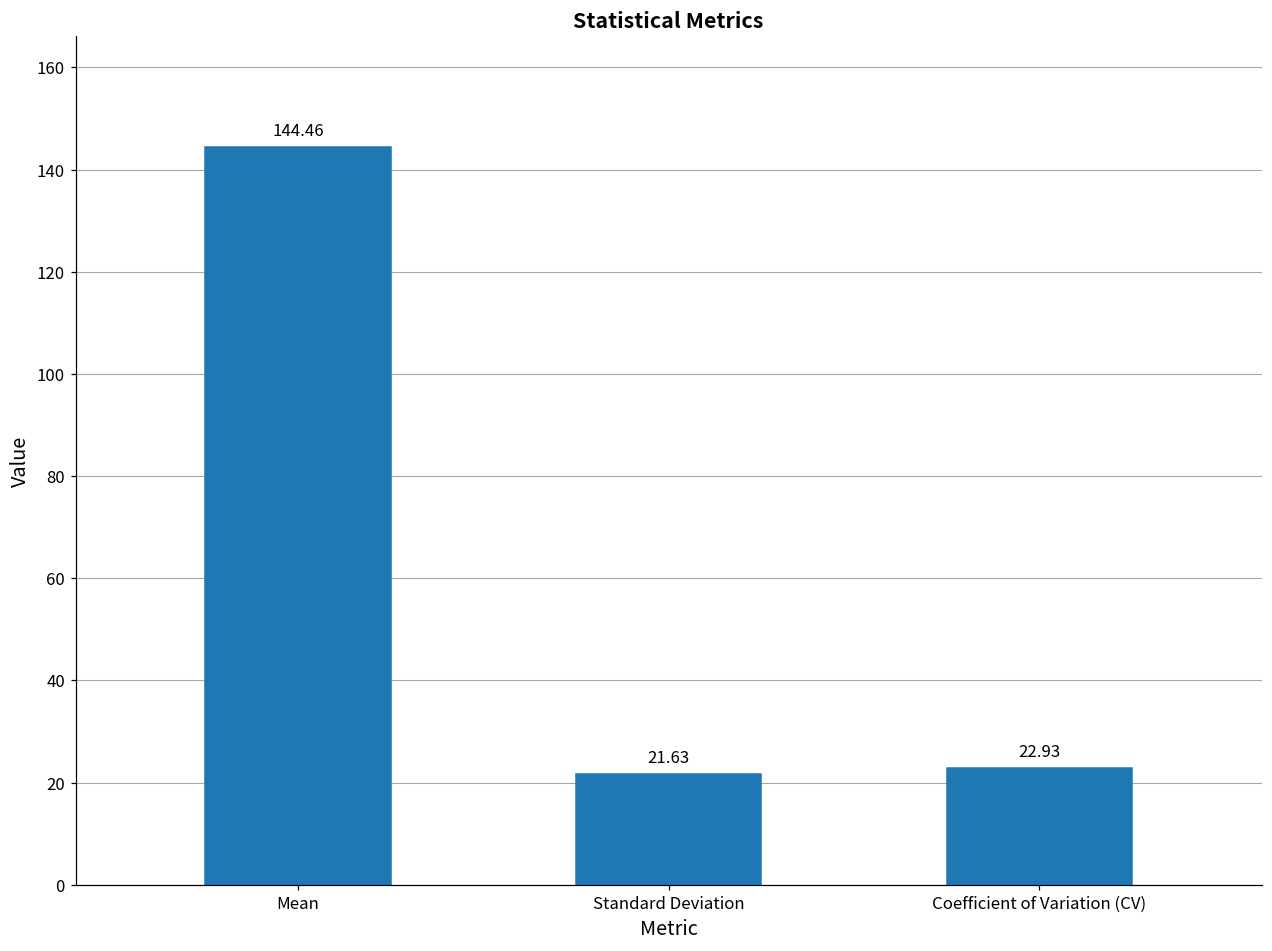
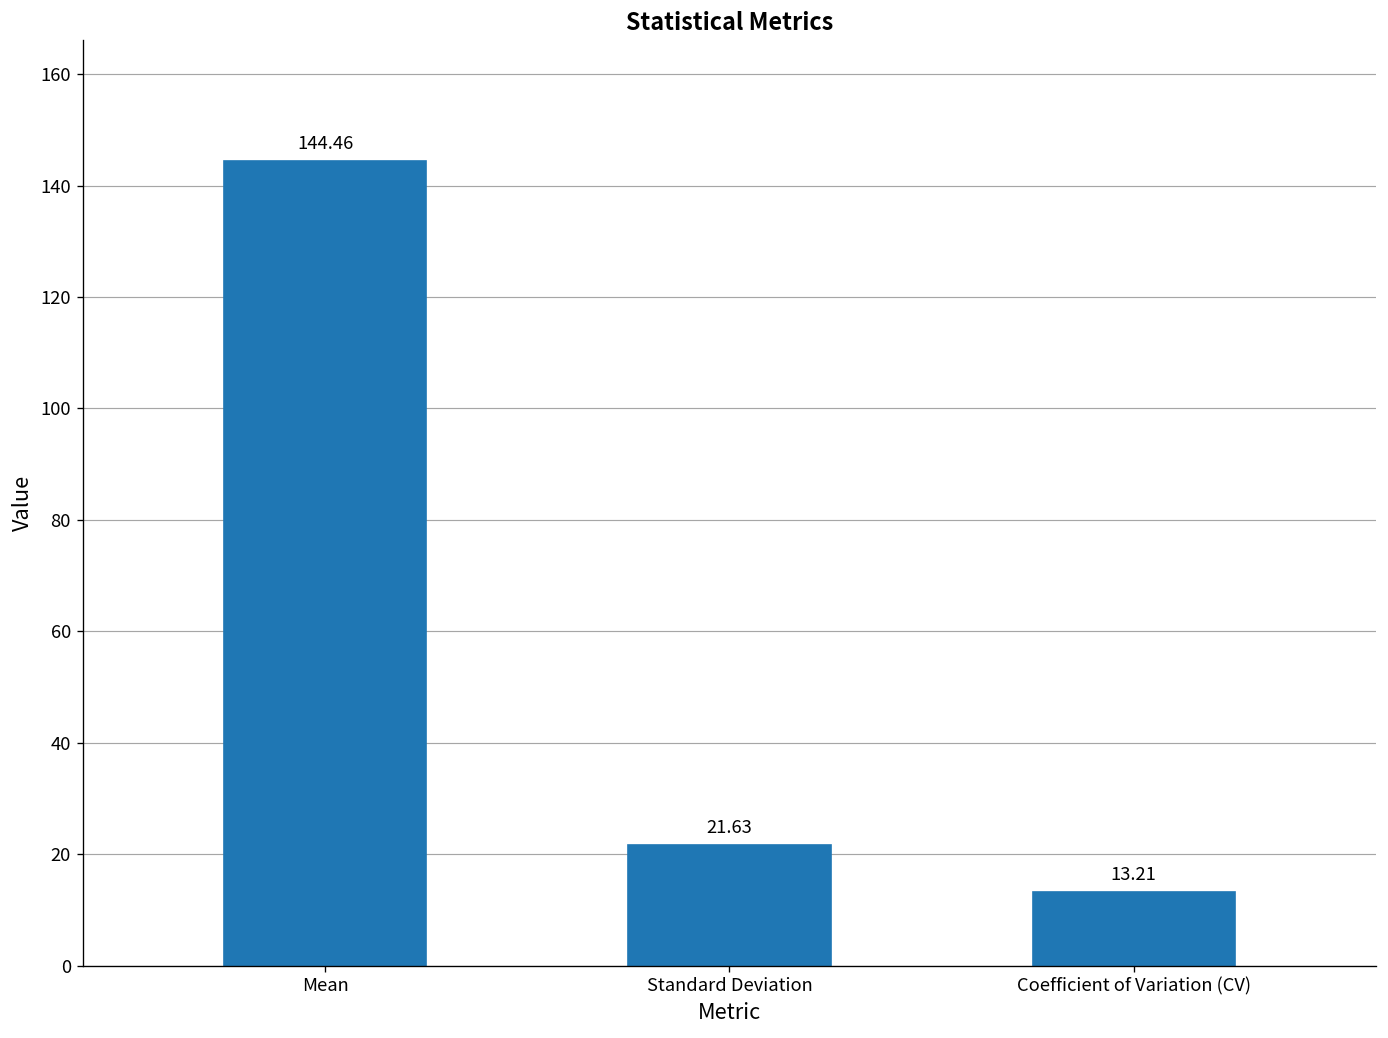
  {
    "Mean": 144.46,
    "Standard Deviation": 21.63,
-   "Coefficient of Variation (CV)": 22.93
+   "Coefficient of Variation (CV)": 13.21
  }
